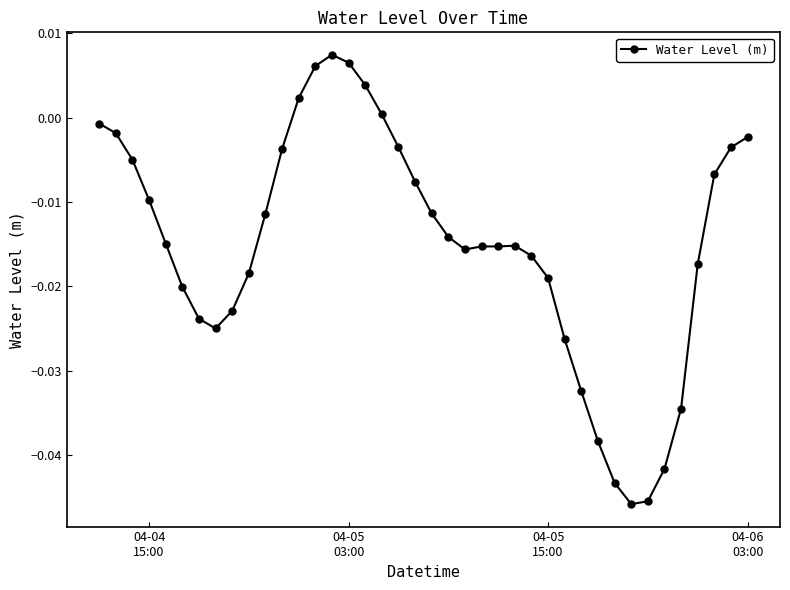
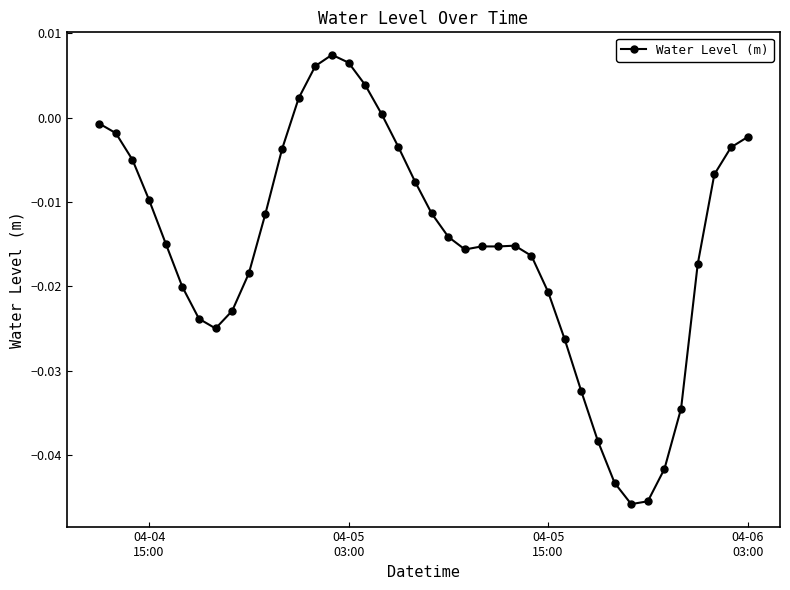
  {
    "04-04 15:00": -0.010,
    "04-05 03:00": 0.007,
-   "04-05 15:00": -0.019,
+   "04-05 15:00": -0.021,
    "04-06 03:00": -0.002
  }
